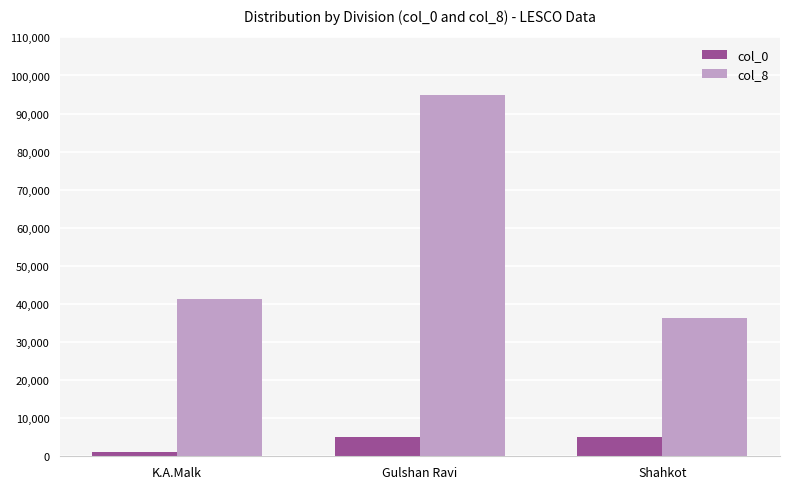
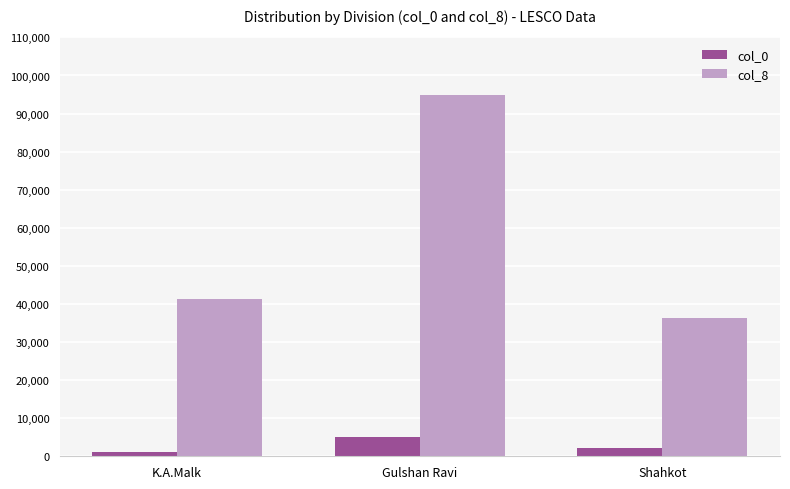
  {
    "col_0": {
      "K.A.Malk": "1,000",
      "Gulshan Ravi": "5,000",
-     "Shahkot": "5,000"
+     "Shahkot": "2,000"
    },
    "col_8": {
      "K.A.Malk": "41,000",
      "Gulshan Ravi": "95,000",
      "Shahkot": "36,000"
    }
  }
